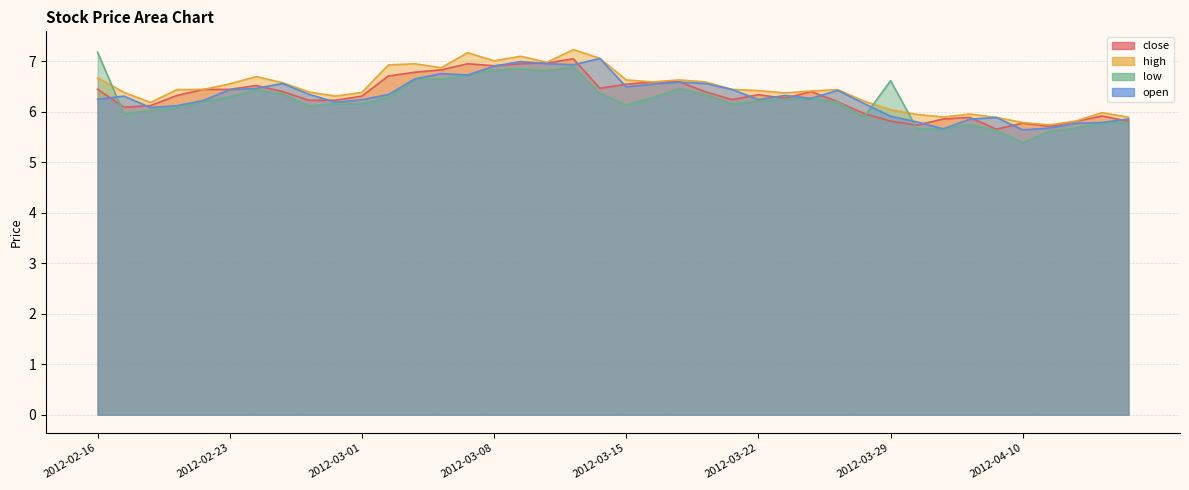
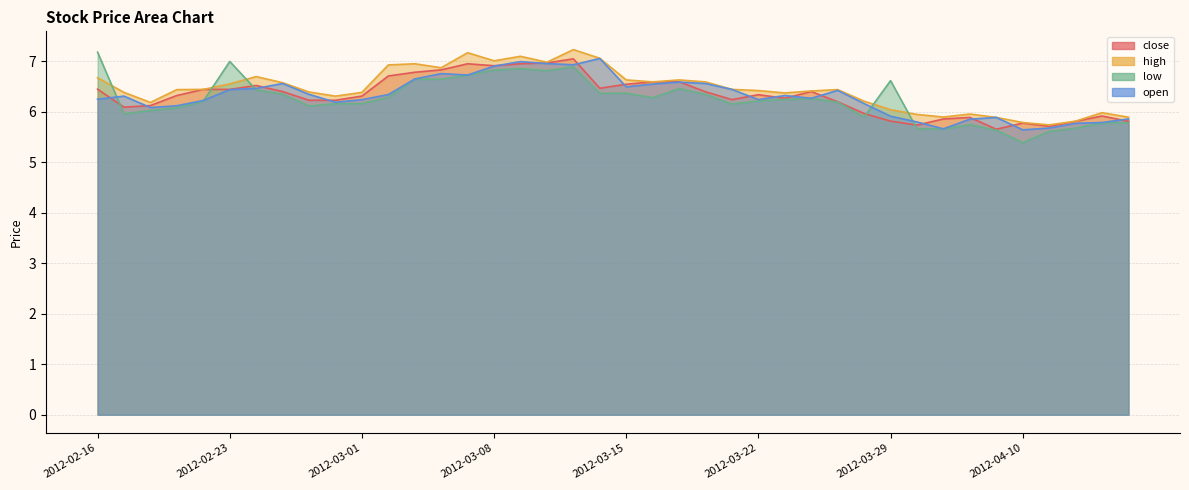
  {
    "low": {
      "2012-02-16": 7.2,
-     "2012-02-23": 6.3,
+     "2012-02-23": 7.0,
      "2012-03-01": 6.2,
      "2012-03-08": 6.8,
-     "2012-03-15": 6.1,
+     "2012-03-15": 6.4,
      "2012-03-29": 6.6,
      "2012-04-10": 5.4
    },
    "open": {
      "2012-02-16": 6.3,
      "2012-03-01": 6.2,
      "2012-03-29": 5.9,
      "2012-04-10": 5.6
    }
  }
